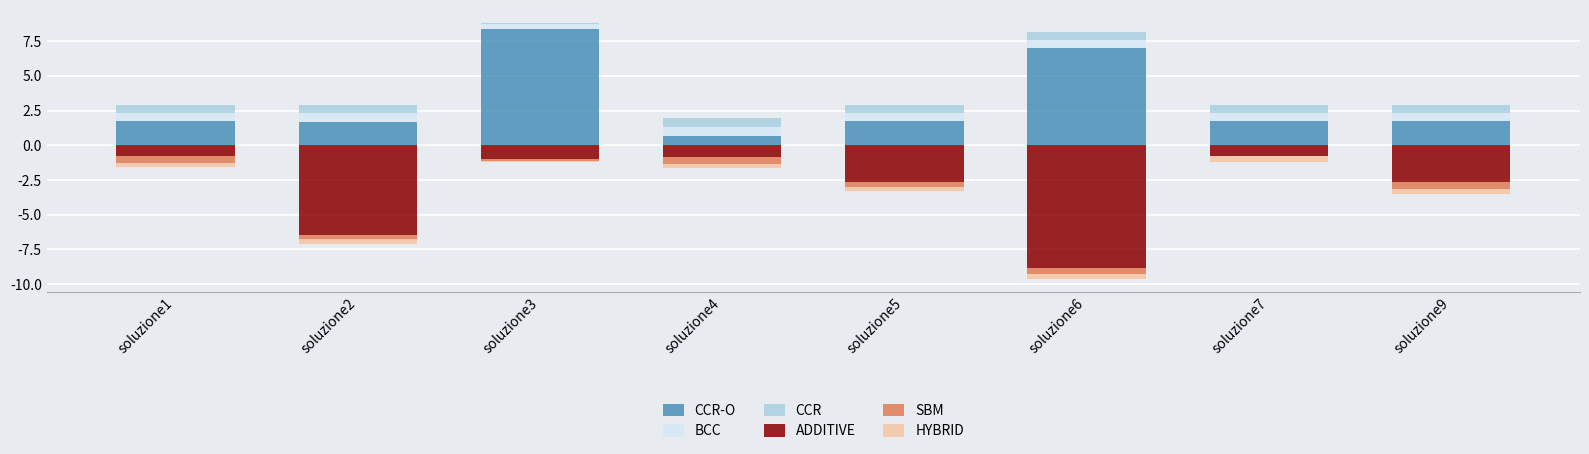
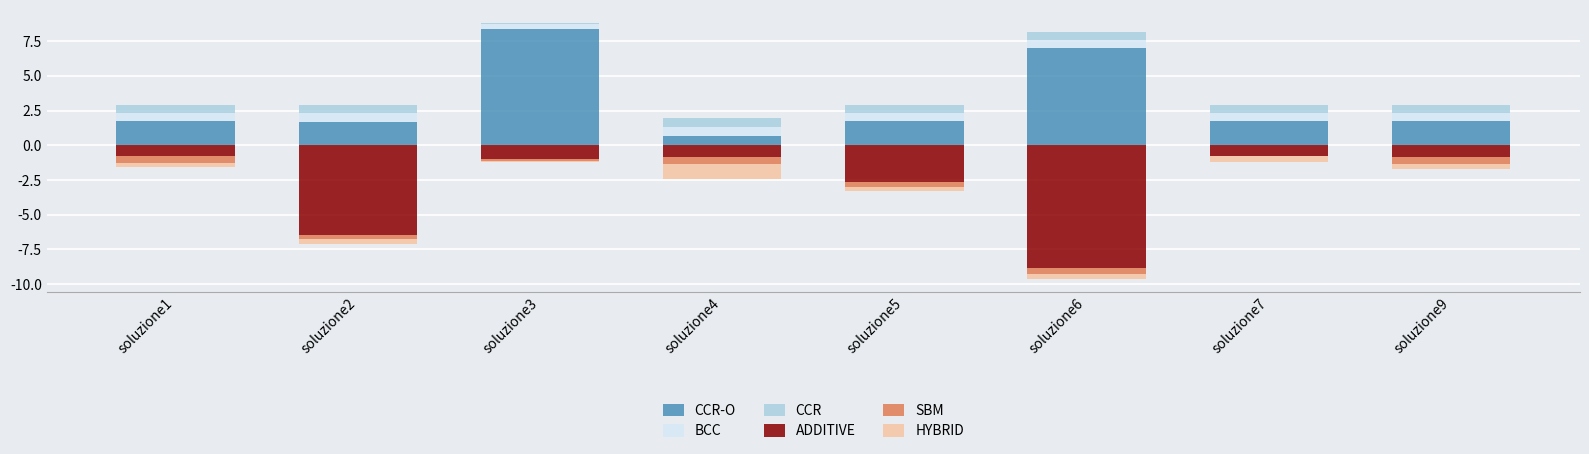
  {
    "CCR-O": {
      "soluzione1": 1.8,
      "soluzione2": 1.7,
      "soluzione3": 8.4,
      "soluzione4": 0.7,
      "soluzione5": 1.8,
      "soluzione6": 7.0,
      "soluzione7": 1.8,
      "soluzione9": 1.8
    },
    "ADDITIVE": {
      "soluzione1": -0.8,
      "soluzione2": -6.5,
      "soluzione3": -1.0,
      "soluzione4": -0.8,
      "soluzione5": -2.6,
      "soluzione6": -8.8,
      "soluzione7": -0.8,
-     "soluzione9": -2.7
+     "soluzione9": -0.9
    },
    "SBM": {
      "soluzione1": -0.5,
      "soluzione2": -0.2,
      "soluzione4": -0.5,
      "soluzione5": -0.4,
      "soluzione6": -0.5,
      "soluzione9": -0.5
    },
    "HYBRID": {
      "soluzione1": -0.3,
      "soluzione2": -0.4,
-     "soluzione4": -0.3,
+     "soluzione4": -1.1,
      "soluzione5": -0.3,
      "soluzione6": -0.4,
      "soluzione7": -0.4,
      "soluzione9": -0.4
    }
  }
